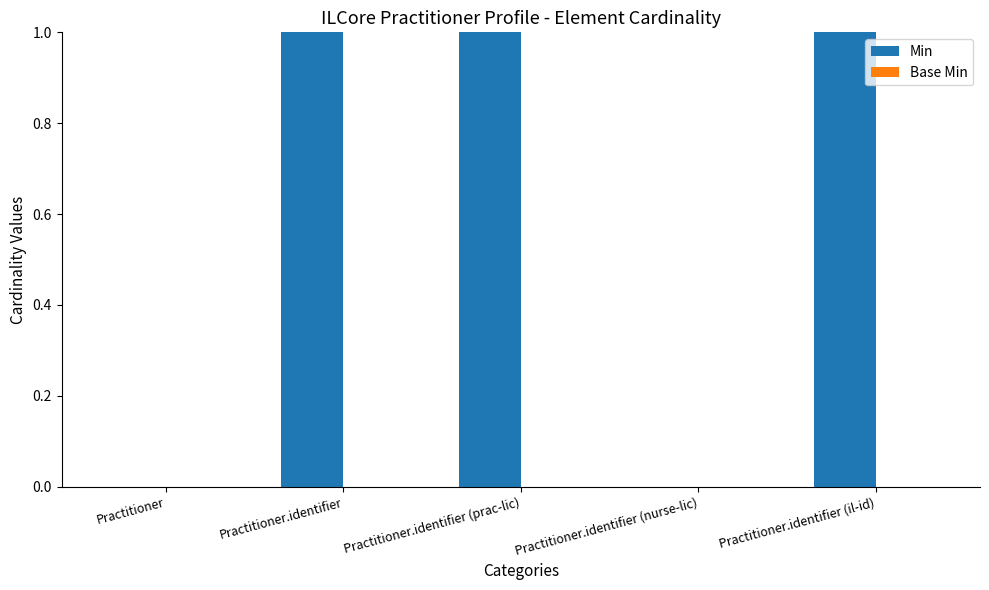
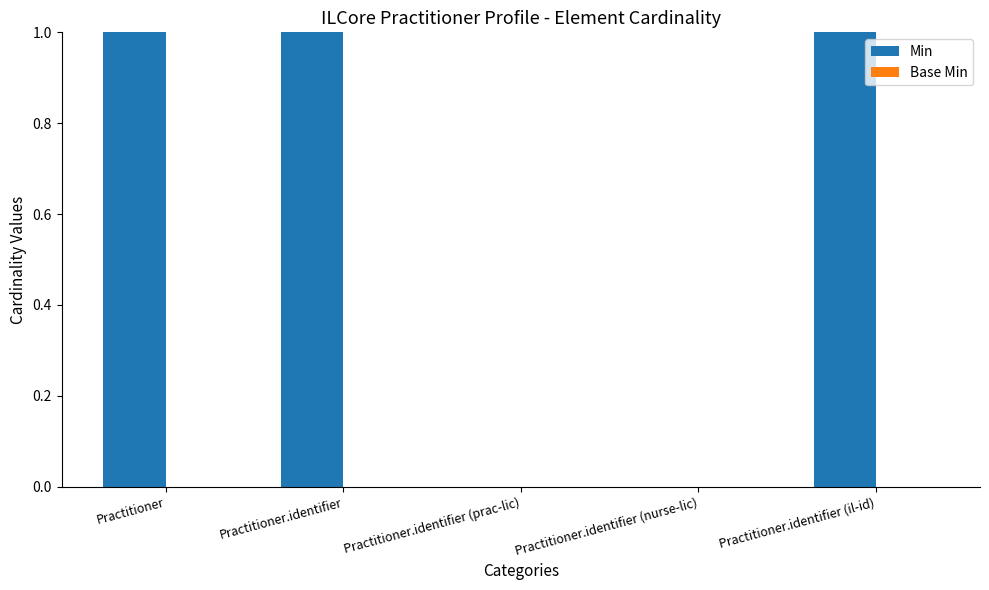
  {
    "Min": {
-     "Practitioner": 0,
+     "Practitioner": 1,
      "Practitioner.identifier": 1,
-     "Practitioner.identifier (prac-lic)": 1,
+     "Practitioner.identifier (prac-lic)": 0,
      "Practitioner.identifier (nurse-lic)": 0,
      "Practitioner.identifier (il-id)": 1
    },
    "Base Min": {
      "Practitioner": 0,
      "Practitioner.identifier": 0,
      "Practitioner.identifier (prac-lic)": 0,
      "Practitioner.identifier (nurse-lic)": 0,
      "Practitioner.identifier (il-id)": 0
    }
  }
